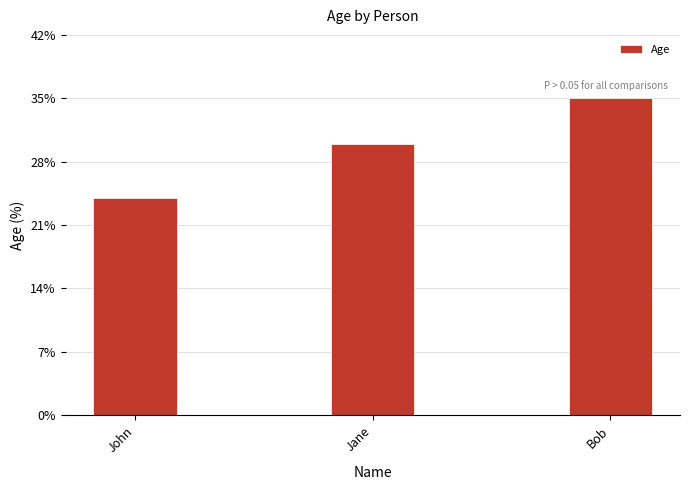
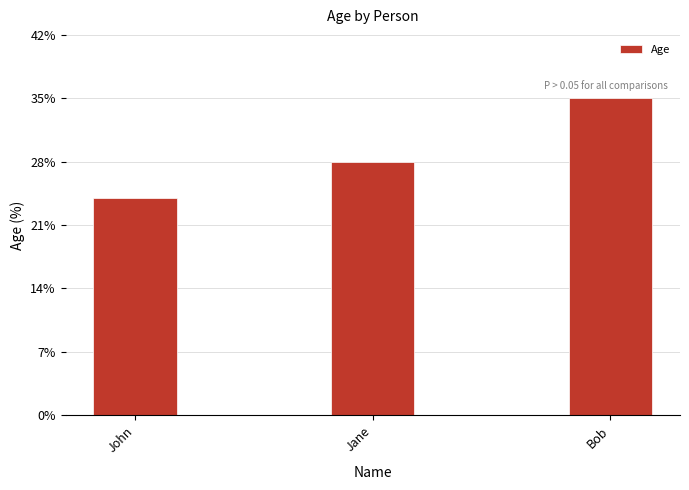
  {
    "John": "24%",
-   "Jane": "30%"
+   "Jane": "28%"
  }
